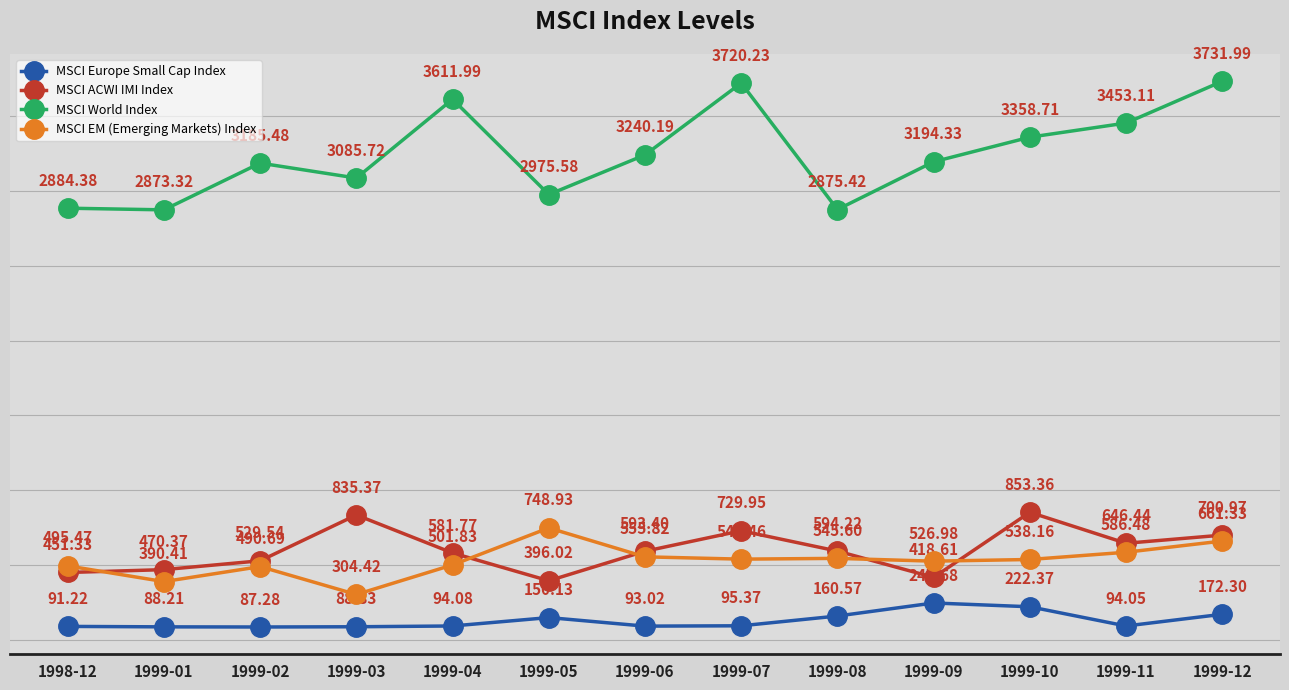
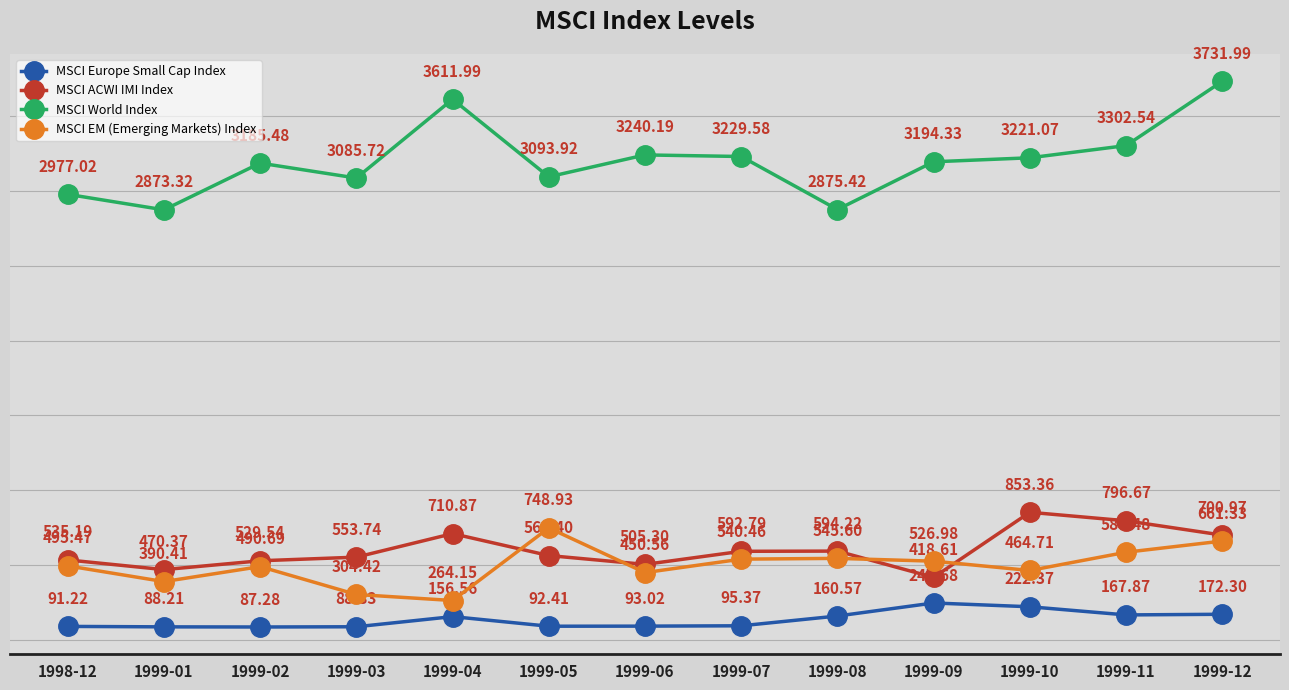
  {
    "MSCI Europe Small Cap Index": {
      "1998-12": 91.22,
      "1999-01": 88.21,
      "1999-02": 87.28,
-     "1999-04": 94.08,
-     "1999-05": 150.13,
+     "1999-04": 156.56,
+     "1999-05": 92.41,
      "1999-06": 93.02,
      "1999-07": 95.37,
      "1999-08": 160.57,
      "1999-10": 222.37,
-     "1999-11": 94.05,
+     "1999-11": 167.87,
      "1999-12": 172.30
    },
    "MSCI ACWI IMI Index": {
-     "1998-12": 451.33,
-     "1999-03": 835.37,
-     "1999-04": 581.77,
-     "1999-05": 396.02,
-     "1999-06": 593.40,
-     "1999-07": 729.95,
+     "1998-12": 535.19,
+     "1999-03": 553.74,
+     "1999-04": 710.87,
+     "1999-05": 564.40,
+     "1999-06": 505.30,
+     "1999-07": 592.79,
      "1999-09": 418.61,
      "1999-10": 853.36,
-     "1999-11": 646.44
+     "1999-11": 796.67
    },
    "MSCI World Index": {
-     "1998-12": 2884.38,
+     "1998-12": 2977.02,
      "1999-01": 2873.32,
      "1999-03": 3085.72,
      "1999-04": 3611.99,
-     "1999-05": 2975.58,
+     "1999-05": 3093.92,
      "1999-06": 3240.19,
-     "1999-07": 3720.23,
+     "1999-07": 3229.58,
      "1999-08": 2875.42,
      "1999-09": 3194.33,
-     "1999-10": 3358.71,
-     "1999-11": 3453.11,
+     "1999-10": 3221.07,
+     "1999-11": 3302.54,
      "1999-12": 3731.99
    },
    "MSCI EM (Emerging Markets) Index": {
      "1999-03": 304.42,
-     "1999-04": 501.83,
+     "1999-04": 264.15,
      "1999-05": 748.93,
-     "1999-06": 555.82,
+     "1999-06": 450.56,
      "1999-09": 526.98,
-     "1999-10": 538.16
+     "1999-10": 464.71
    }
  }
